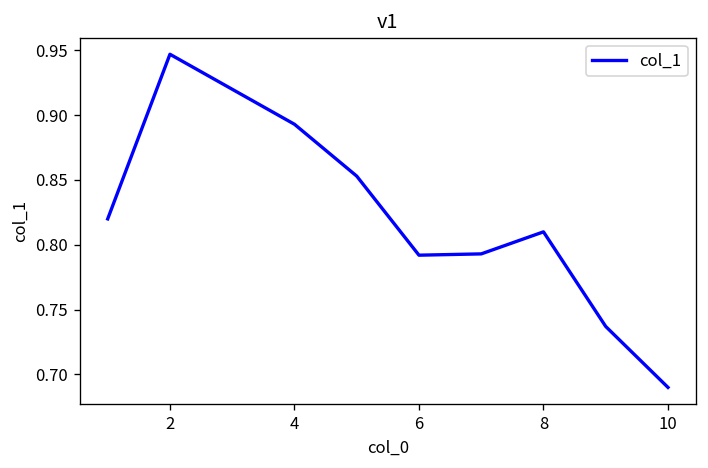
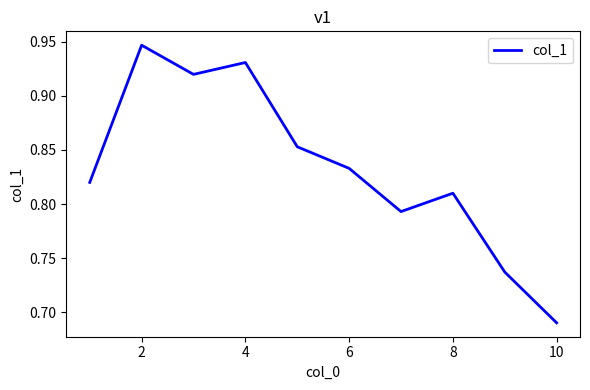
  {
    "2": 0.947,
-   "4": 0.893,
-   "6": 0.792,
+   "4": 0.931,
+   "6": 0.833,
    "8": 0.810,
    "10": 0.690
  }
